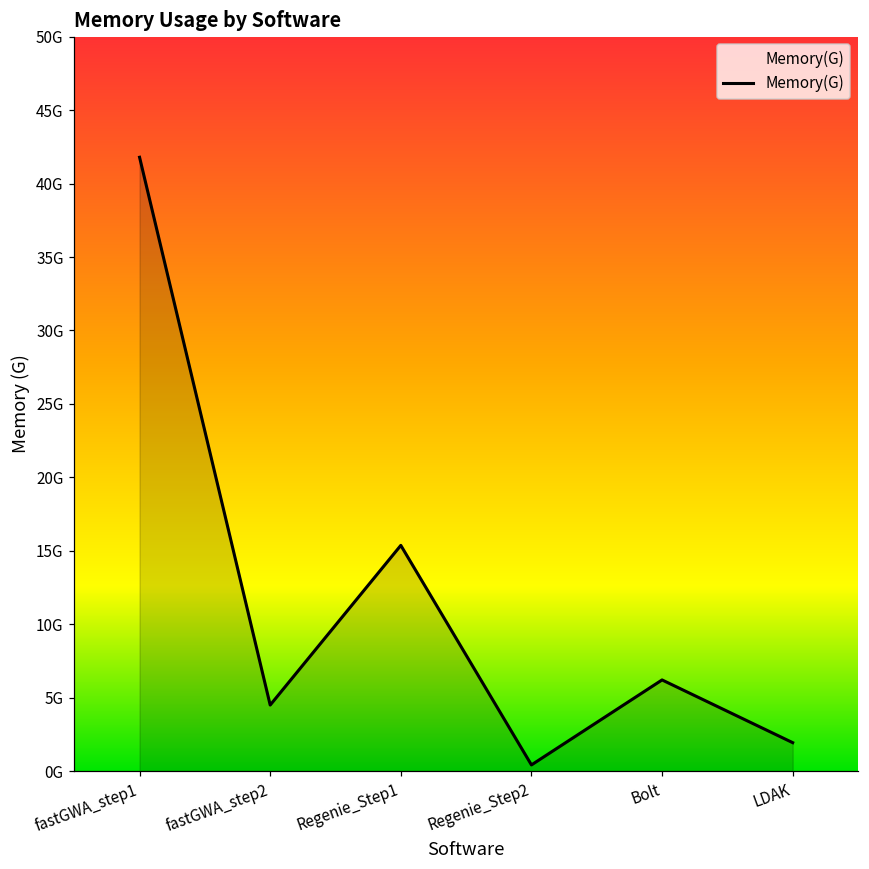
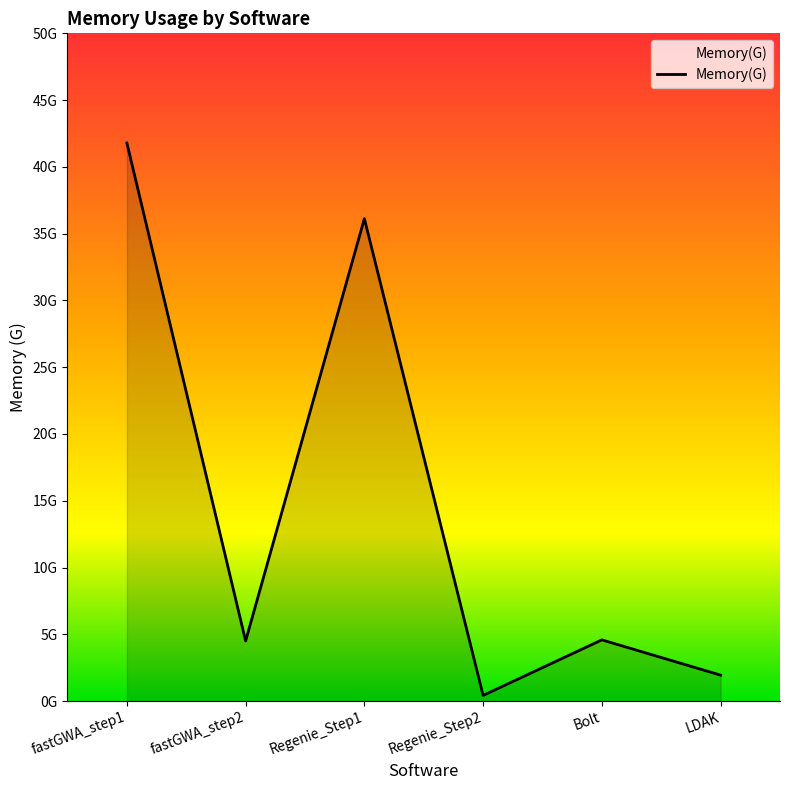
  {
    "fastGWA_step1": 41800000000,
    "fastGWA_step2": 4500000000,
-   "Regenie_Step1": 15400000000,
+   "Regenie_Step1": 36100000000,
    "Regenie_Step2": 400000000,
-   "Bolt": 6200000000,
+   "Bolt": 4600000000,
    "LDAK": 1900000000
  }
